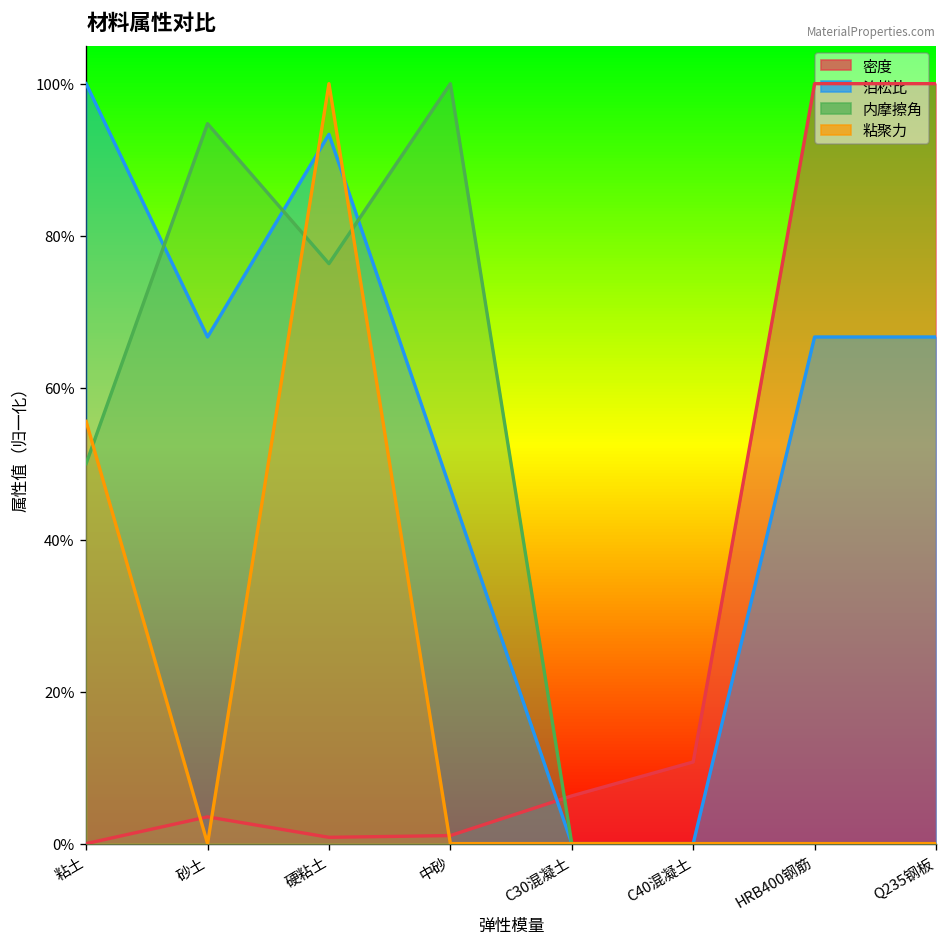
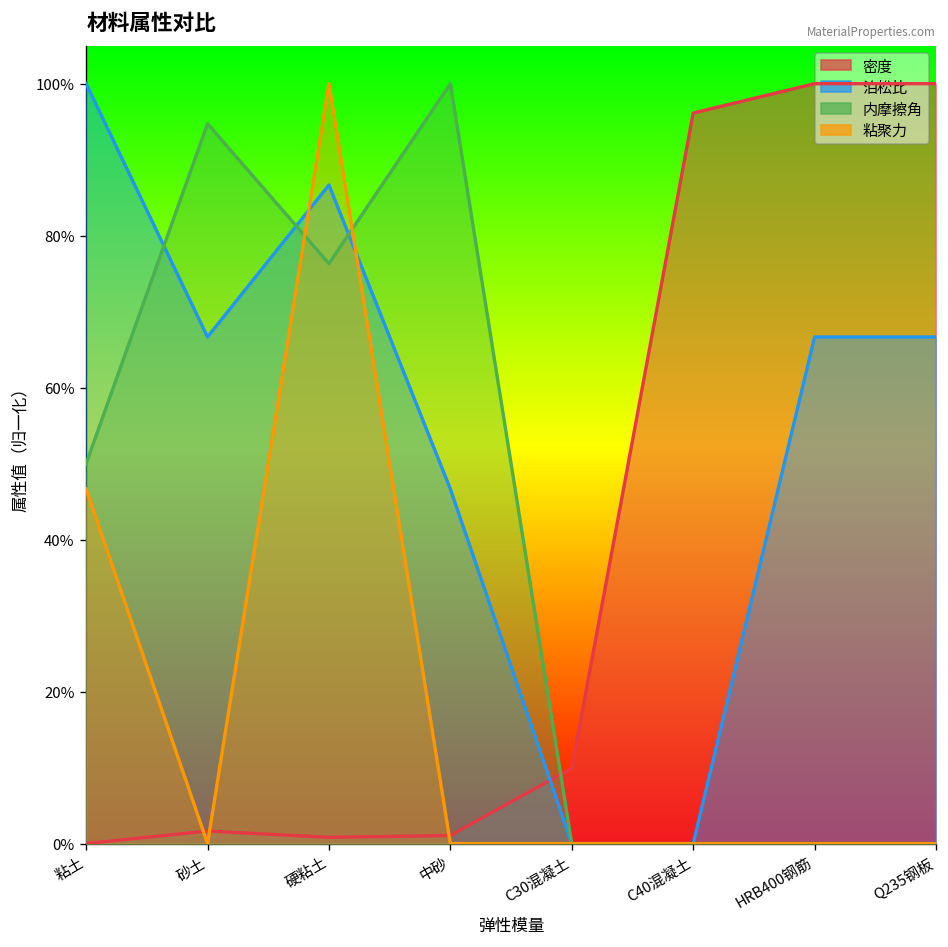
  {
    "密度": {
      "粘土": "0%",
-     "砂土": "4%",
+     "砂土": "2%",
      "硬粘土": "1%",
      "中砂": "1%",
-     "C30混凝土": "6%",
-     "C40混凝土": "11%",
+     "C30混凝土": "10%",
+     "C40混凝土": "96%",
      "Q235钢板": "100%"
    },
    "泊松比": {
      "粘土": "100%",
      "砂土": "67%",
-     "硬粘土": "93%",
+     "硬粘土": "87%",
      "中砂": "47%",
      "HRB400钢筋": "67%",
      "Q235钢板": "67%"
    },
    "内摩擦角": {
      "粘土": "50%",
      "砂土": "95%",
      "硬粘土": "76%",
      "中砂": "100%"
    },
    "粘聚力": {
-     "粘土": "56%",
+     "粘土": "47%",
      "砂土": "0%",
      "硬粘土": "100%",
      "中砂": "0%"
    }
  }
